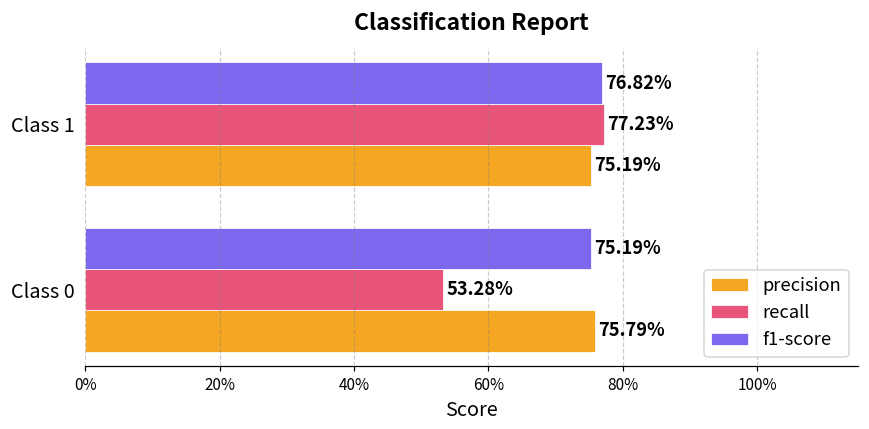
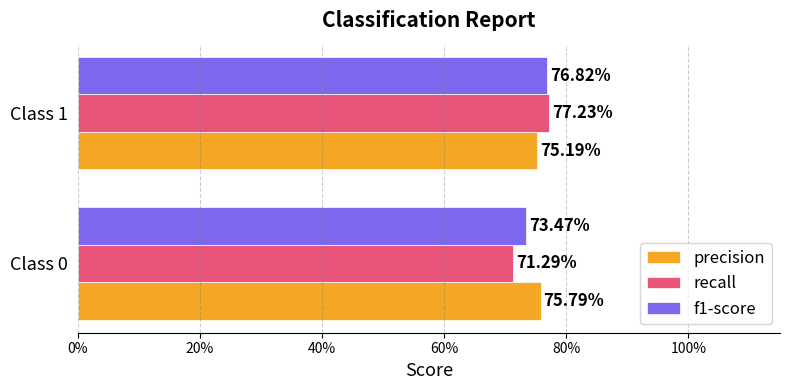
  {
    "precision": {
      "Class 1": "75.19%",
      "Class 0": "75.79%"
    },
    "recall": {
      "Class 1": "77.23%",
-     "Class 0": "53.28%"
+     "Class 0": "71.29%"
    },
    "f1-score": {
      "Class 1": "76.82%",
-     "Class 0": "75.19%"
+     "Class 0": "73.47%"
    }
  }
